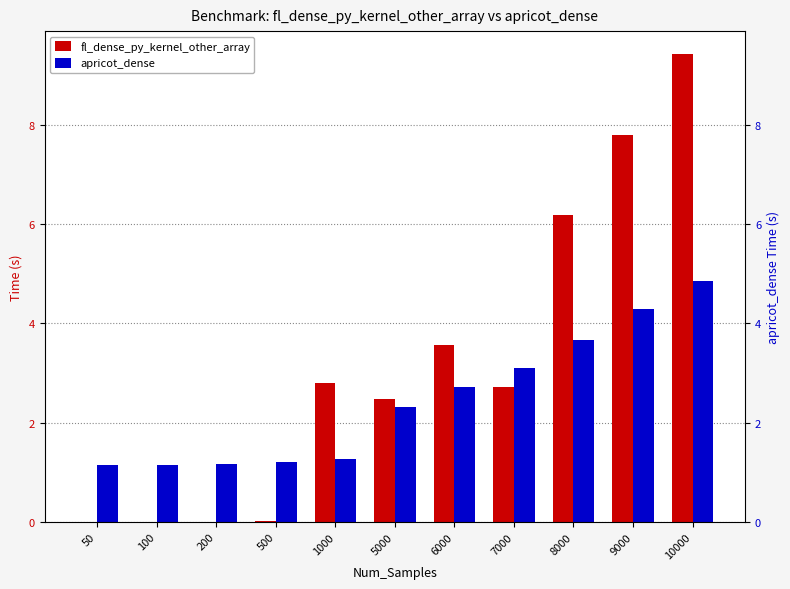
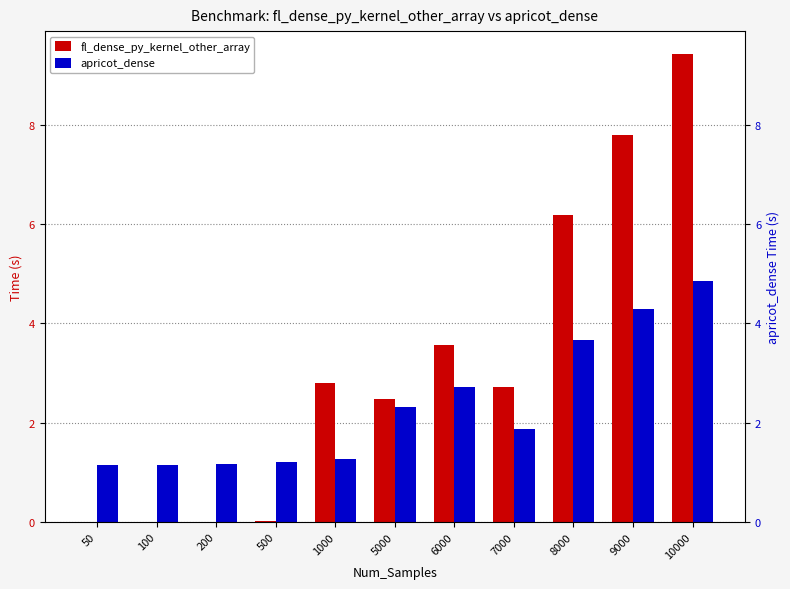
  {
    "fl_dense_py_kernel_other_array": {
      "1000": 2.8,
      "5000": 2.5,
      "6000": 3.6,
      "7000": 2.7,
      "8000": 6.2,
      "9000": 7.8,
      "10000": 9.4
    },
    "apricot_dense": {
      "50": 1.1,
      "100": 1.1,
      "200": 1.2,
      "500": 1.2,
      "1000": 1.3,
      "5000": 2.3,
      "6000": 2.7,
-     "7000": 3.1,
+     "7000": 1.9,
      "8000": 3.7,
      "9000": 4.3,
      "10000": 4.9
    }
  }
